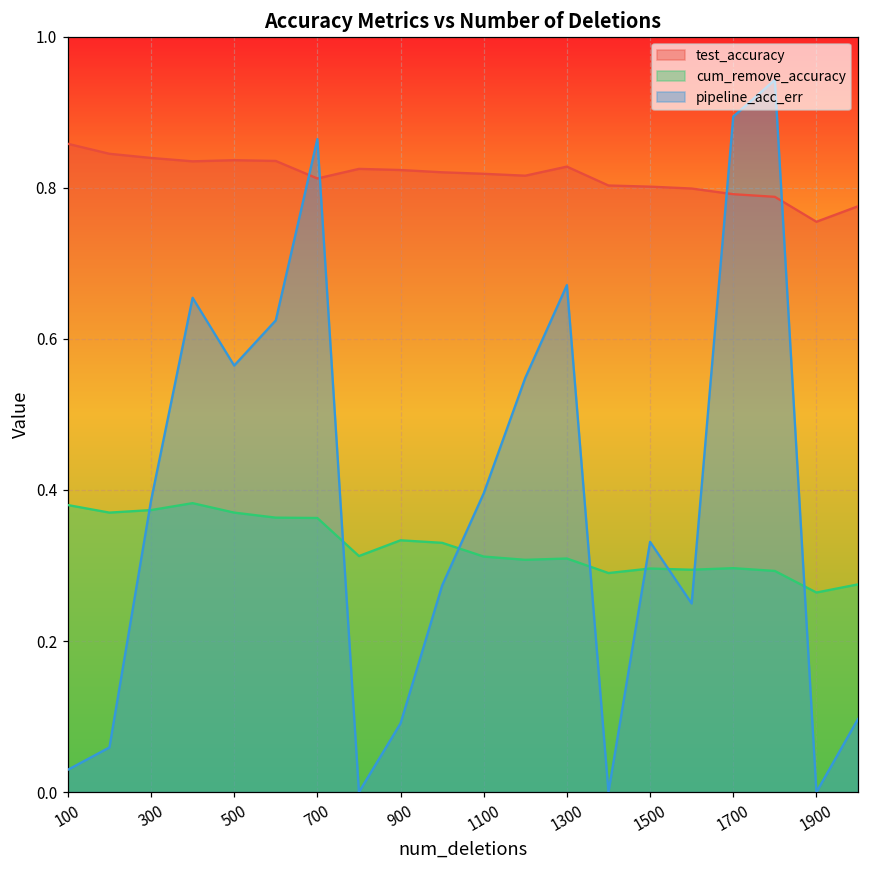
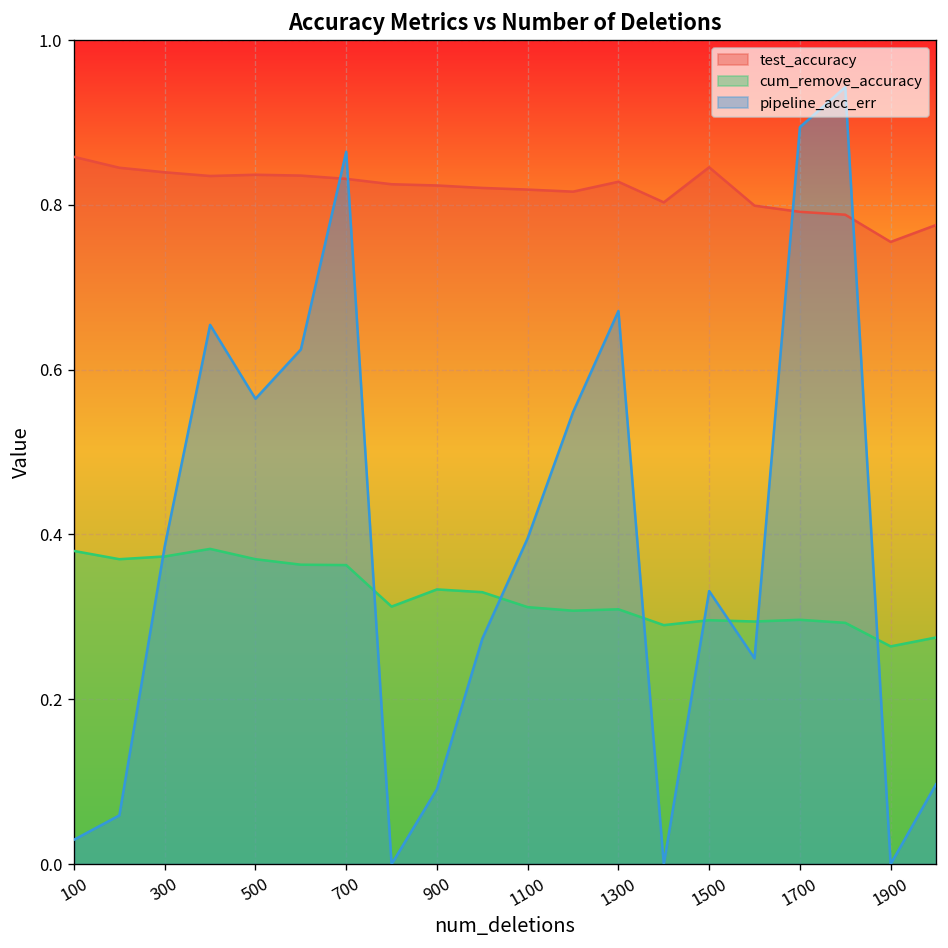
  {
    "test_accuracy": {
      "100": 0.86,
      "300": 0.84,
      "500": 0.84,
-     "700": 0.81,
+     "700": 0.83,
      "900": 0.82,
      "1100": 0.82,
      "1300": 0.83,
-     "1500": 0.80,
+     "1500": 0.85,
      "1700": 0.79,
      "1900": 0.76
    },
    "cum_remove_accuracy": {
      "100": 0.38,
      "300": 0.37,
      "500": 0.37,
      "700": 0.36,
      "900": 0.33,
      "1100": 0.31,
      "1300": 0.31,
      "1500": 0.30,
      "1700": 0.30,
      "1900": 0.26
    },
    "pipeline_acc_err": {
      "100": 0.03,
      "300": 0.39,
      "500": 0.56,
      "700": 0.86,
      "900": 0.09,
      "1100": 0.40,
      "1300": 0.67,
      "1500": 0.33,
      "1700": 0.89,
      "1900": 0.00
    }
  }
